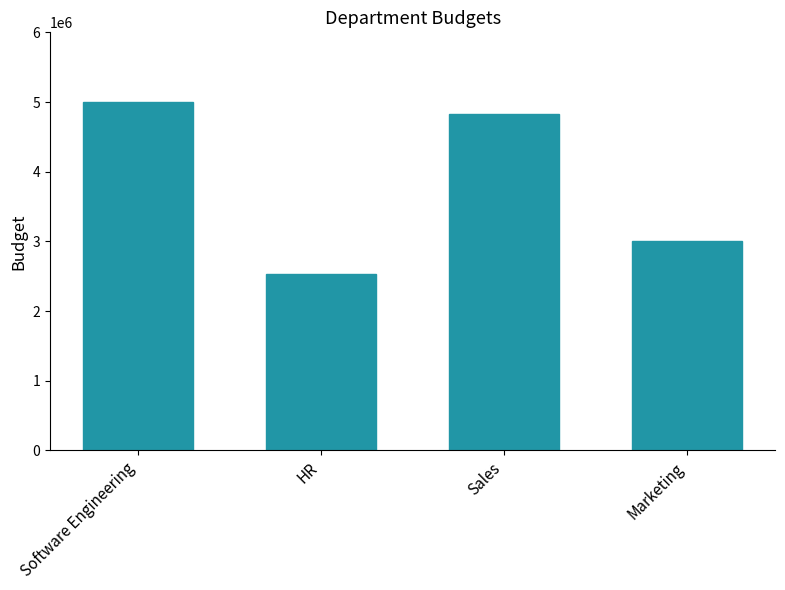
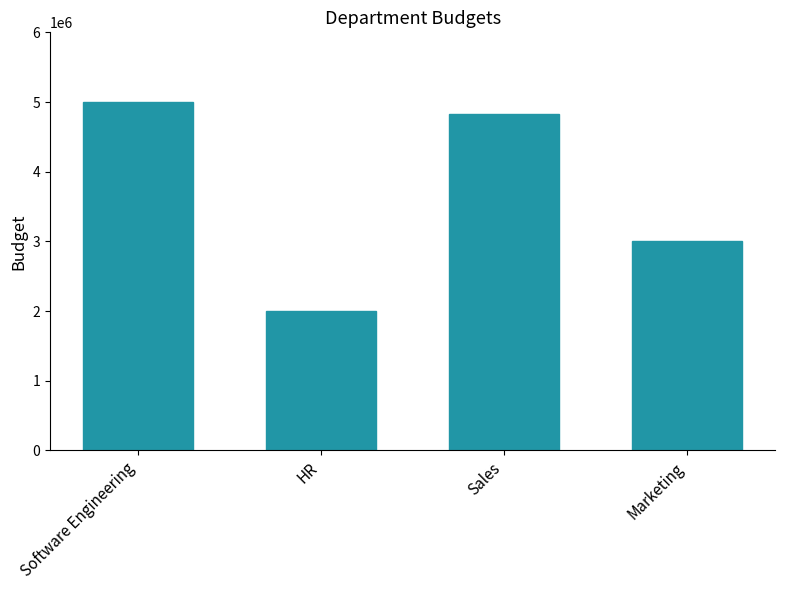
  {
    "Software Engineering": 5000000,
-   "HR": 2500000,
+   "HR": 2000000,
    "Sales": 4800000,
    "Marketing": 3000000
  }
